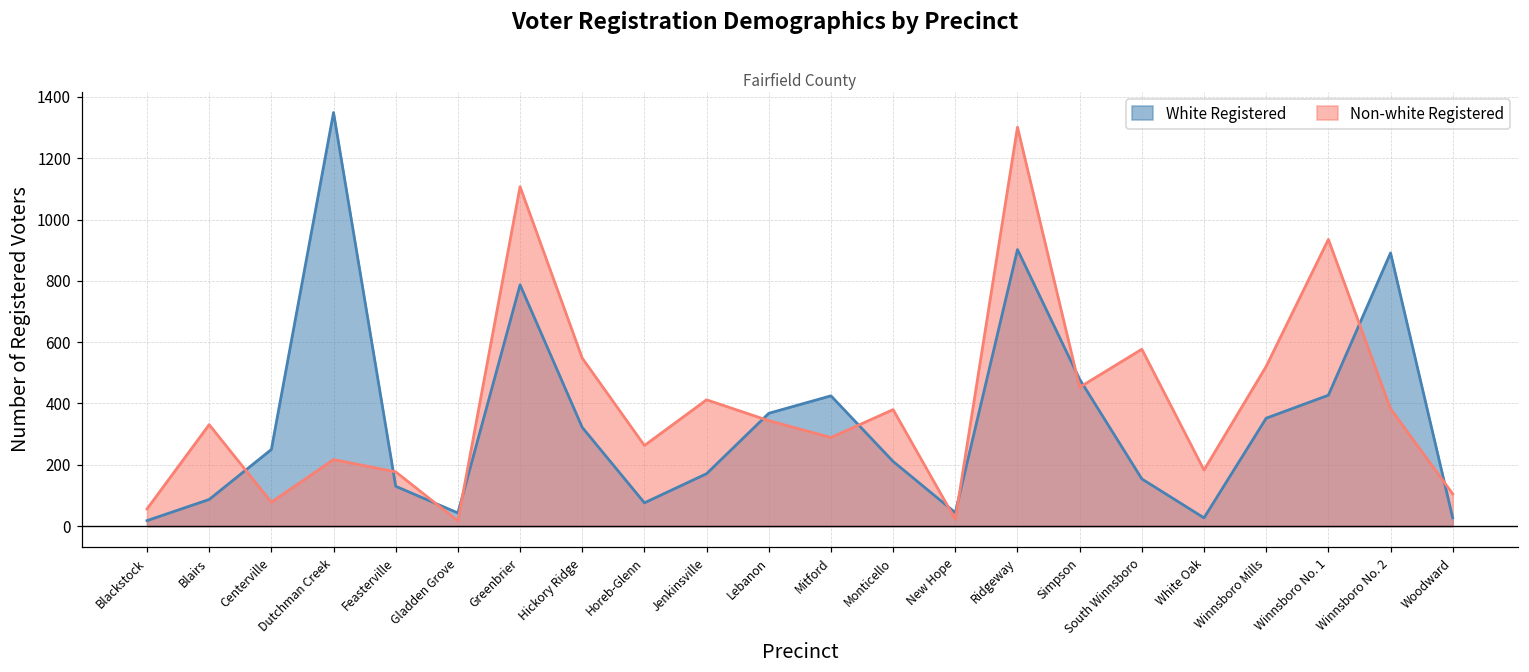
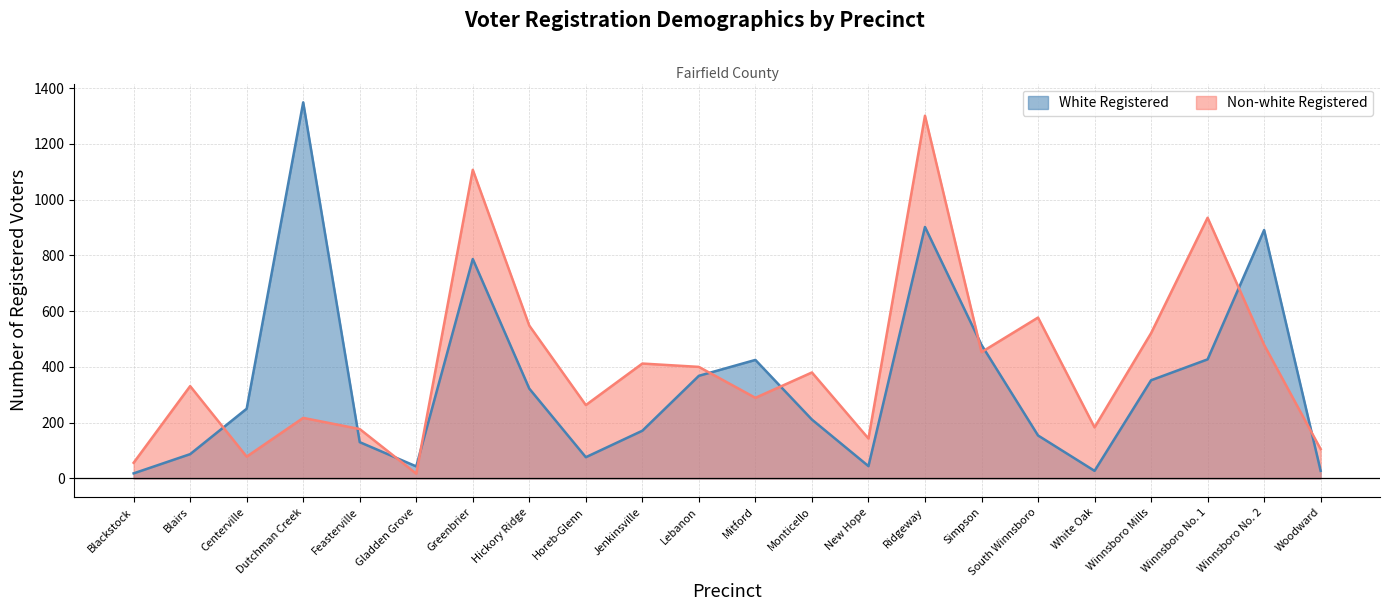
  {
    "White Registered": {
      "Blackstock": 20,
      "Blairs": 90,
      "Centerville": 250,
      "Dutchman Creek": 1350,
      "Feasterville": 130,
      "Gladden Grove": 40,
      "Greenbrier": 790,
      "Hickory Ridge": 320,
      "Horeb-Glenn": 80,
      "Jenkinsville": 170,
      "Lebanon": 370,
      "Mitford": 430,
      "Monticello": 210,
      "New Hope": 40,
      "Ridgeway": 900,
      "Simpson": 480,
      "South Winnsboro": 150,
      "White Oak": 30,
      "Winnsboro Mills": 350,
      "Winnsboro No. 1": 430,
      "Winnsboro No. 2": 890,
      "Woodward": 30
    },
    "Non-white Registered": {
      "Blackstock": 60,
      "Blairs": 330,
      "Centerville": 80,
      "Dutchman Creek": 220,
      "Feasterville": 180,
      "Gladden Grove": 20,
      "Greenbrier": 1110,
      "Hickory Ridge": 550,
      "Horeb-Glenn": 260,
      "Jenkinsville": 410,
-     "Lebanon": 340,
+     "Lebanon": 400,
      "Mitford": 290,
      "Monticello": 380,
-     "New Hope": 20,
+     "New Hope": 140,
      "Ridgeway": 1300,
      "Simpson": 450,
      "South Winnsboro": 580,
      "White Oak": 180,
      "Winnsboro Mills": 520,
      "Winnsboro No. 1": 940,
-     "Winnsboro No. 2": 380,
+     "Winnsboro No. 2": 480,
      "Woodward": 110
    }
  }
